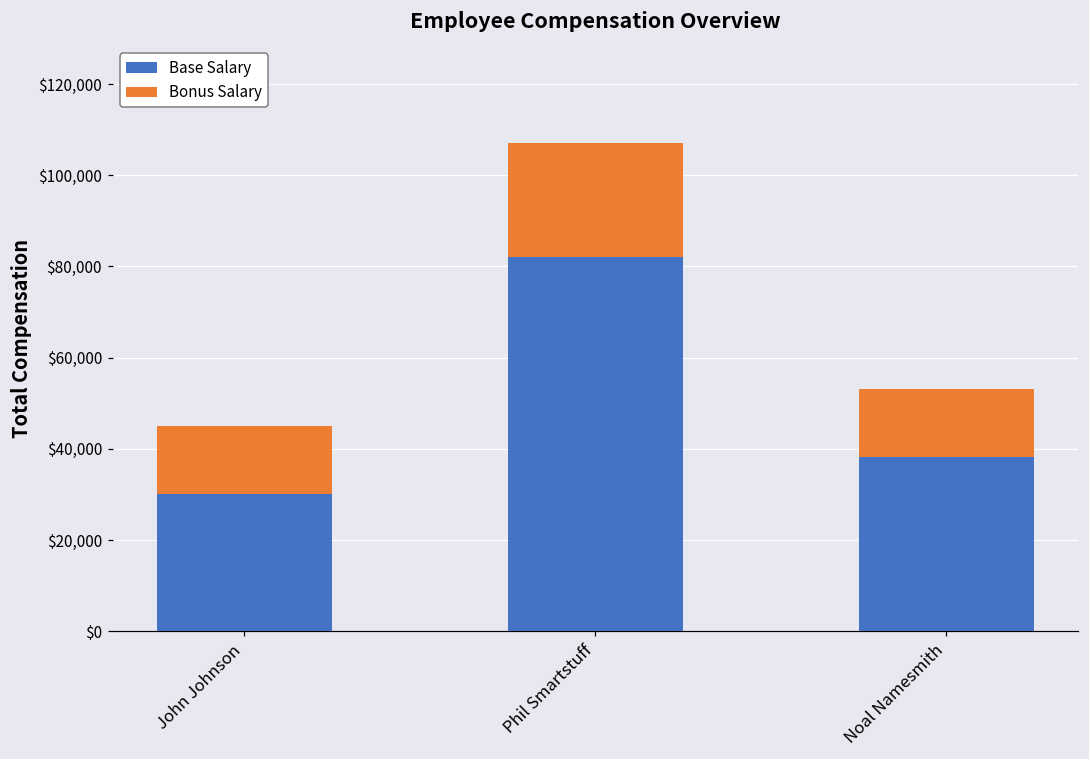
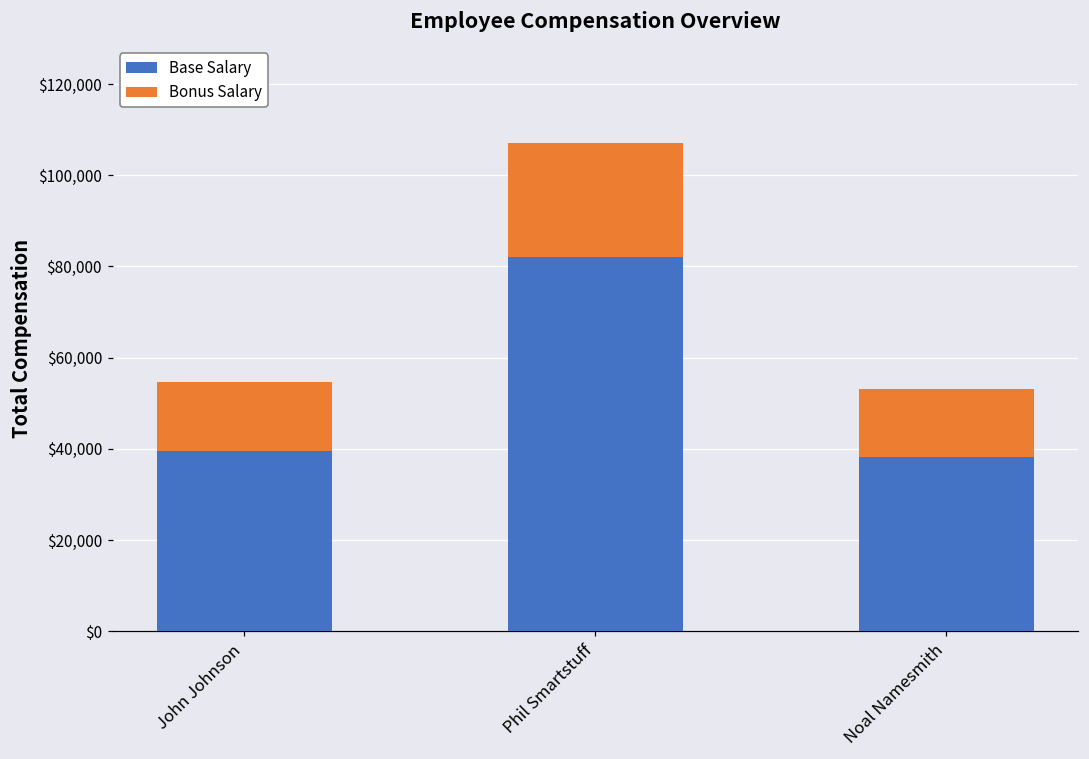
  {
    "Base Salary": {
-     "John Johnson": "$30,000",
+     "John Johnson": "$40,000",
      "Phil Smartstuff": "$82,000",
      "Noal Namesmith": "$38,000"
    },
    "Bonus Salary": {
      "John Johnson": "$15,000",
      "Phil Smartstuff": "$25,000",
      "Noal Namesmith": "$15,000"
    }
  }
